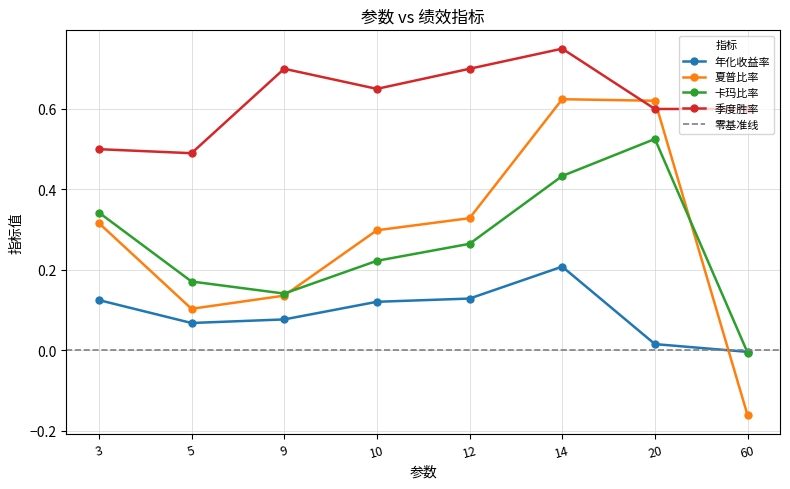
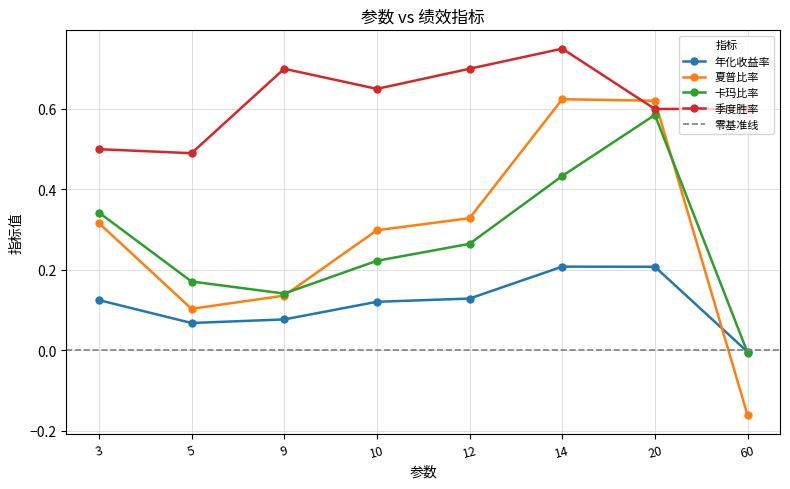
  {
    "年化收益率": {
      "3": 0.12,
      "5": 0.07,
      "9": 0.08,
      "10": 0.12,
      "12": 0.13,
      "14": 0.21,
-     "20": 0.02
+     "20": 0.21
    },
    "夏普比率": {
      "3": 0.32,
      "5": 0.10,
      "10": 0.30,
      "12": 0.33,
      "14": 0.62,
      "20": 0.62,
      "60": -0.16
    },
    "卡玛比率": {
      "3": 0.34,
      "5": 0.17,
      "10": 0.22,
      "12": 0.26,
      "14": 0.43,
-     "20": 0.53
+     "20": 0.59
    },
    "季度胜率": {
      "3": 0.50,
      "5": 0.49,
      "9": 0.70,
      "10": 0.65,
      "12": 0.70,
      "14": 0.75,
      "20": 0.60
    }
  }
